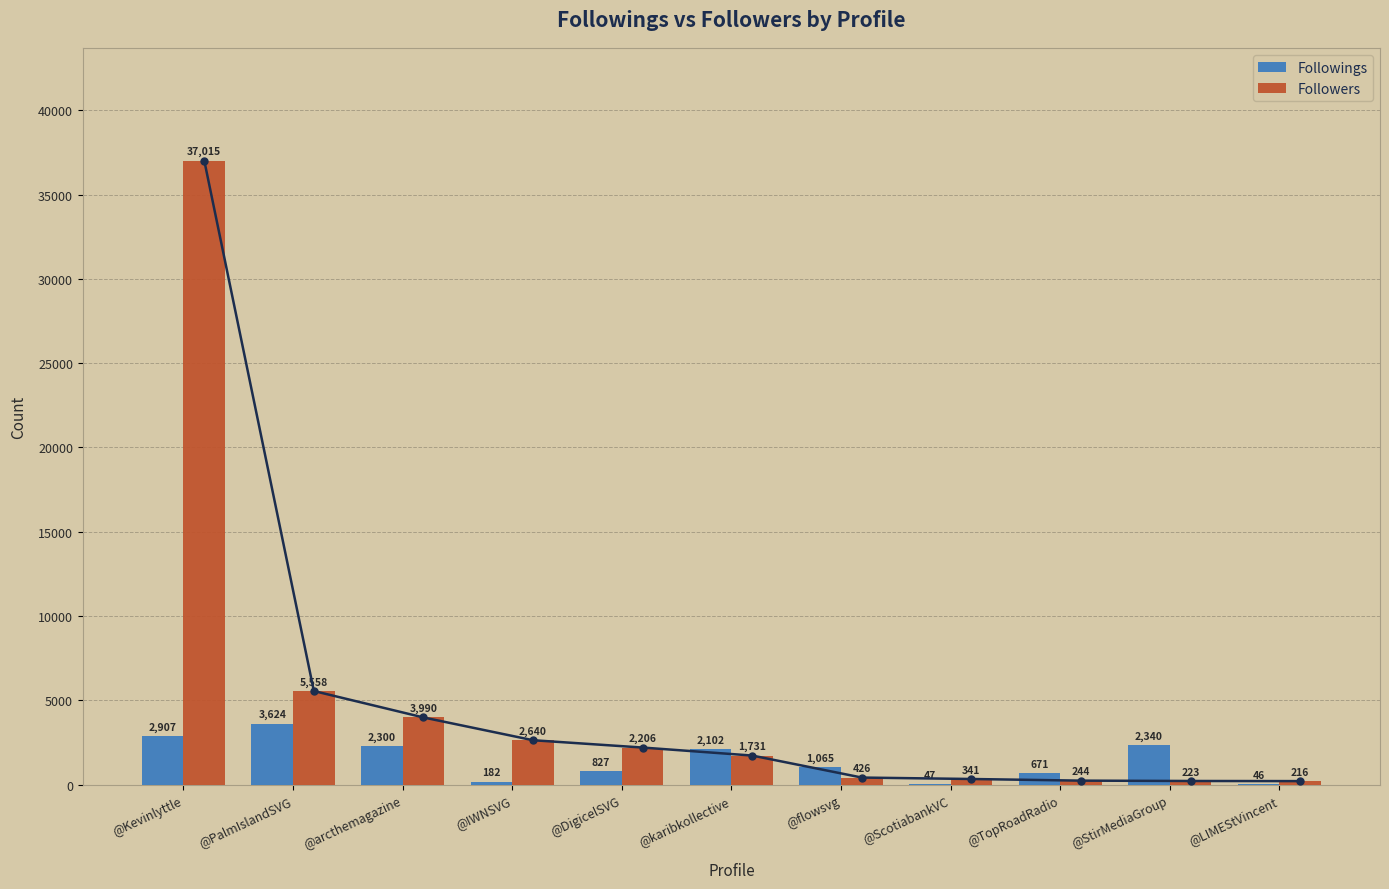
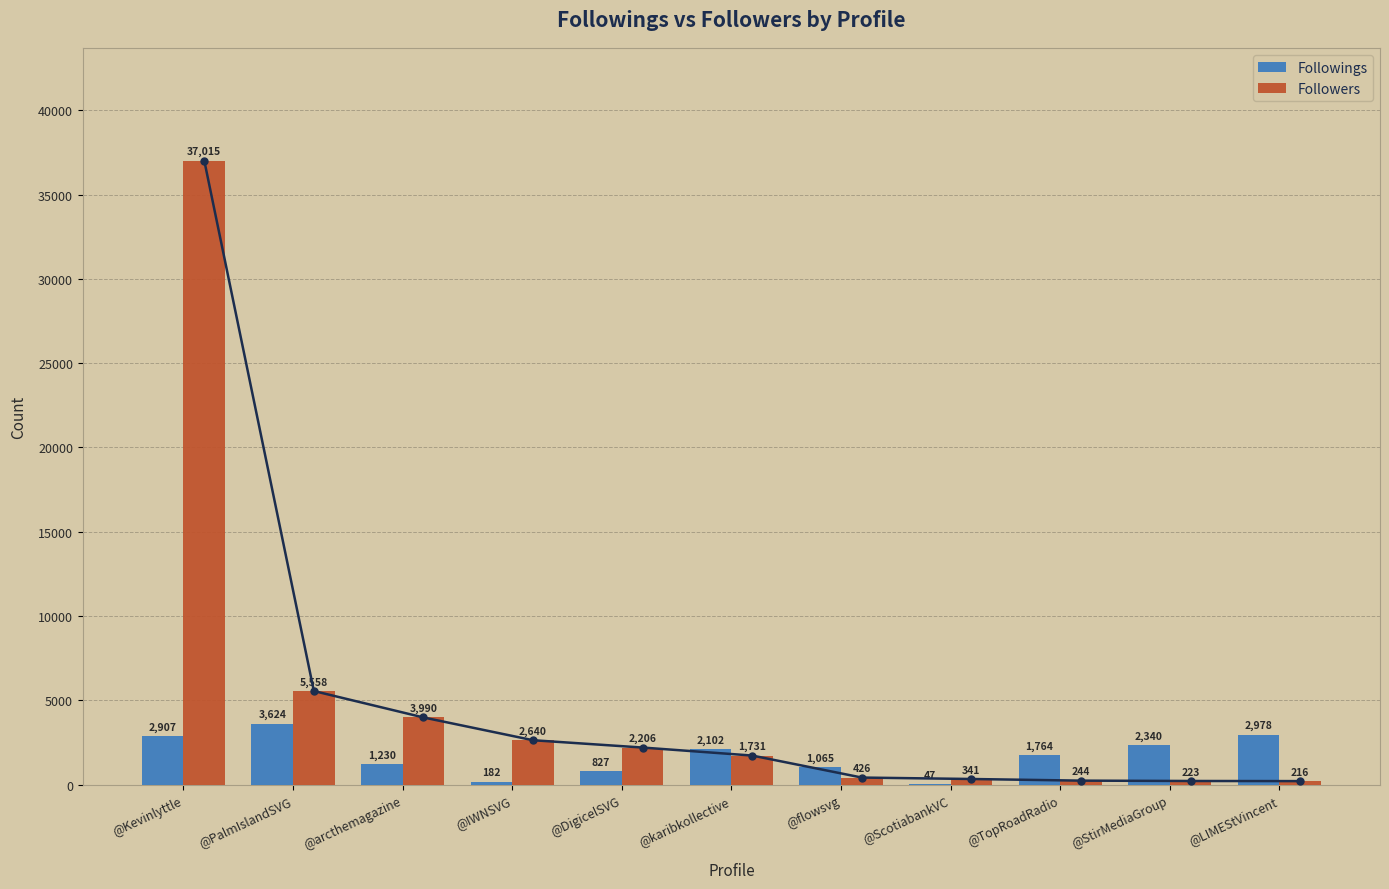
  {
    "Followings": {
      "@Kevinlyttle": "2,907",
      "@PalmIslandSVG": "3,624",
-     "@arcthemagazine": "2,300",
+     "@arcthemagazine": "1,230",
      "@IWNSVG": "182",
      "@DigicelSVG": "827",
      "@karibkollective": "2,102",
      "@flowsvg": "1,065",
      "@ScotiabankVC": "47",
-     "@TopRoadRadio": "671",
+     "@TopRoadRadio": "1,764",
      "@StirMediaGroup": "2,340",
-     "@LIMEStVincent": "46"
+     "@LIMEStVincent": "2,978"
    },
    "Followers": {
      "@Kevinlyttle": "37,015",
      "@PalmIslandSVG": "5,558",
      "@arcthemagazine": "3,990",
      "@IWNSVG": "2,640",
      "@DigicelSVG": "2,206",
      "@karibkollective": "1,731",
      "@flowsvg": "426",
      "@ScotiabankVC": "341",
      "@TopRoadRadio": "244",
      "@StirMediaGroup": "223",
      "@LIMEStVincent": "216"
    }
  }
